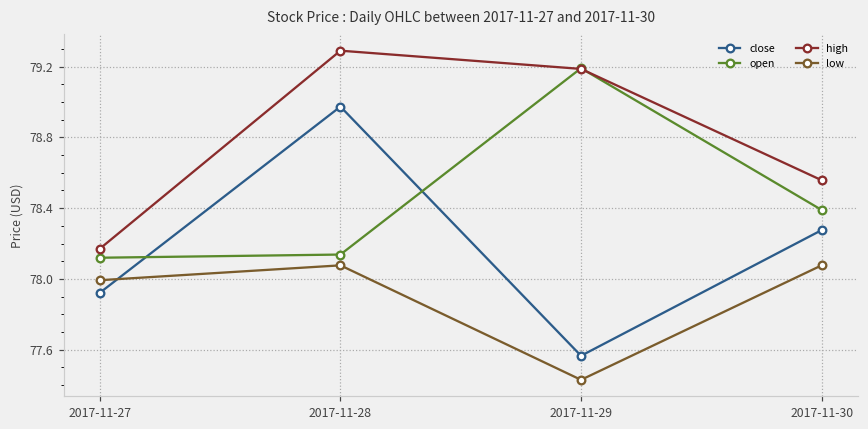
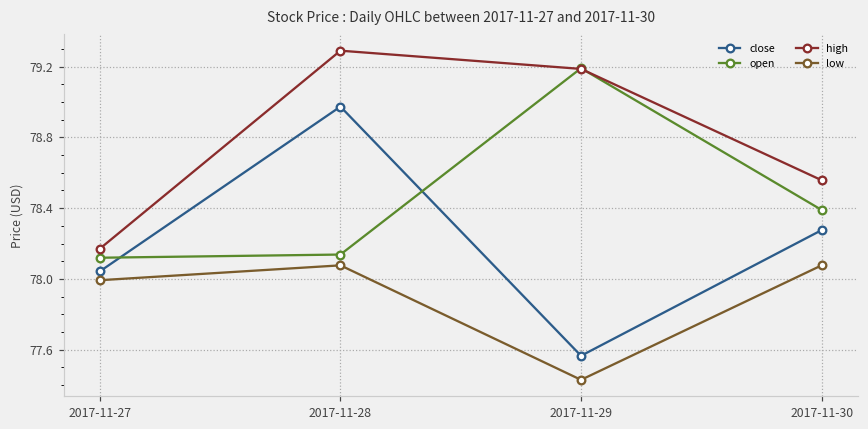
  {
    "close": {
-     "2017-11-27": 77.92,
+     "2017-11-27": 78.04,
      "2017-11-28": 78.97,
      "2017-11-29": 77.57,
      "2017-11-30": 78.28
    }
  }
